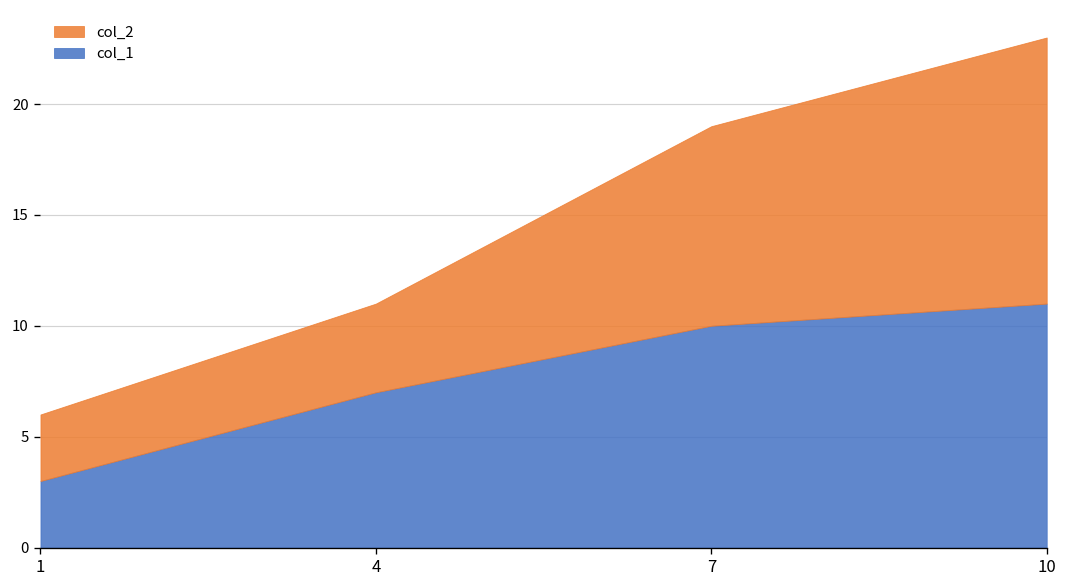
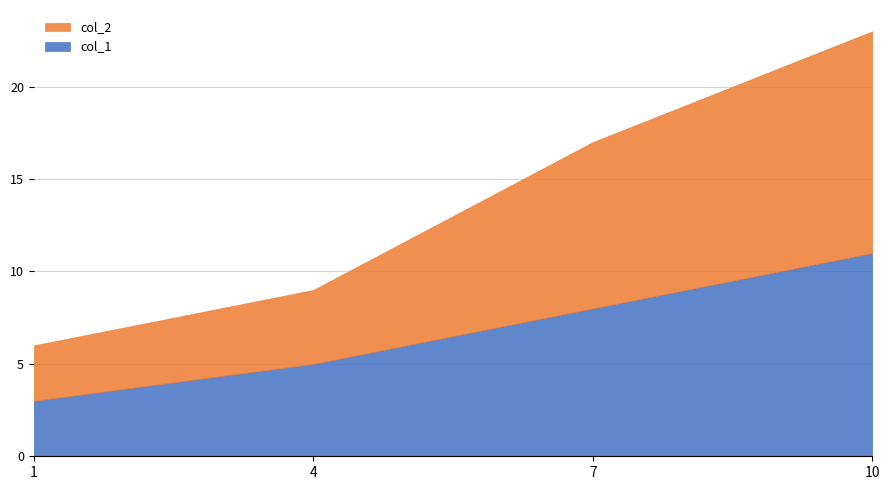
  {
    "col_1": {
      "1": 3,
-     "4": 7,
-     "7": 10,
+     "4": 5,
+     "7": 8,
      "10": 11
    },
    "col_2": {
      "1": 3,
      "4": 4,
      "7": 9,
      "10": 12
    }
  }
